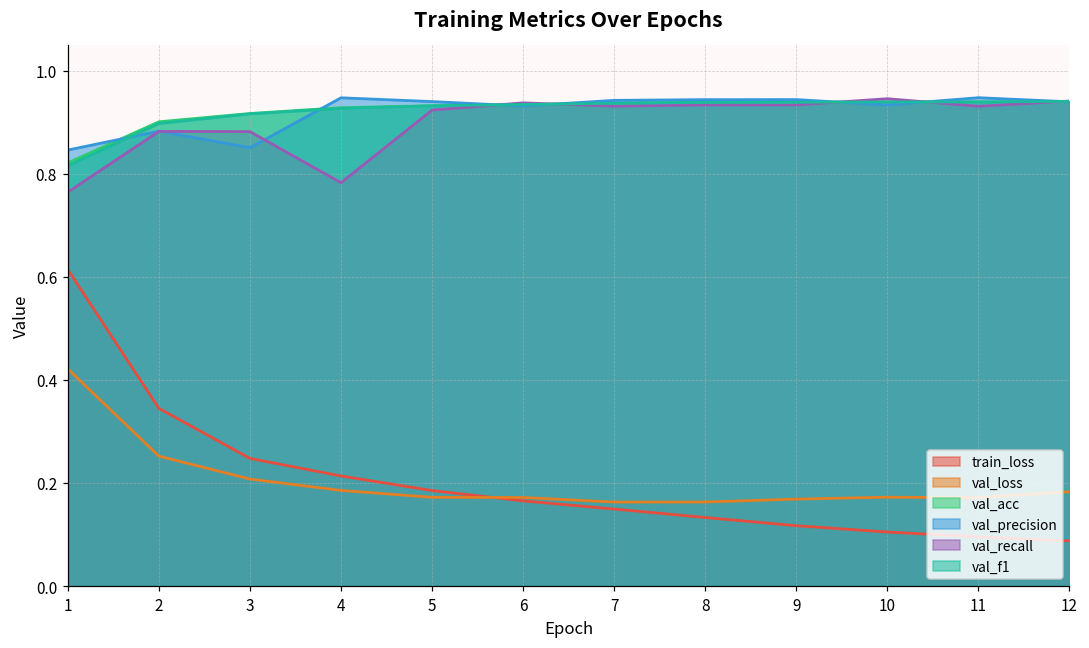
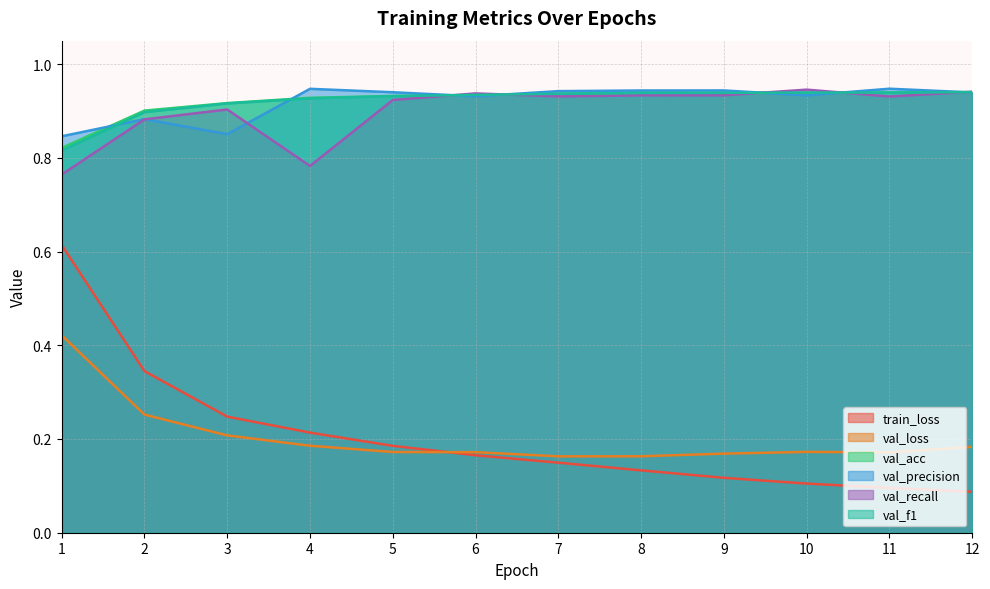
  {
    "val_precision": {
      "1": 0.85,
      "3": 0.85,
      "4": 0.95,
      "5": 0.94,
      "7": 0.94,
      "11": 0.95
    },
    "val_recall": {
      "1": 0.76,
-     "3": 0.88,
+     "3": 0.90,
      "4": 0.78,
      "5": 0.92,
      "7": 0.93,
      "10": 0.95,
      "11": 0.93
    }
  }
